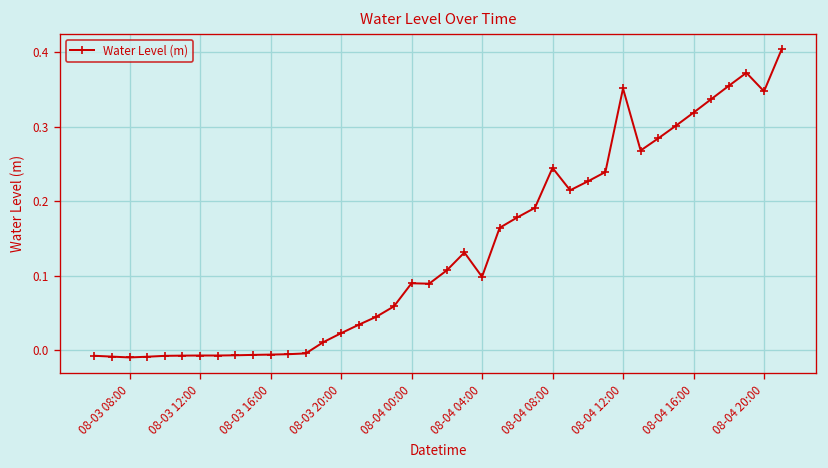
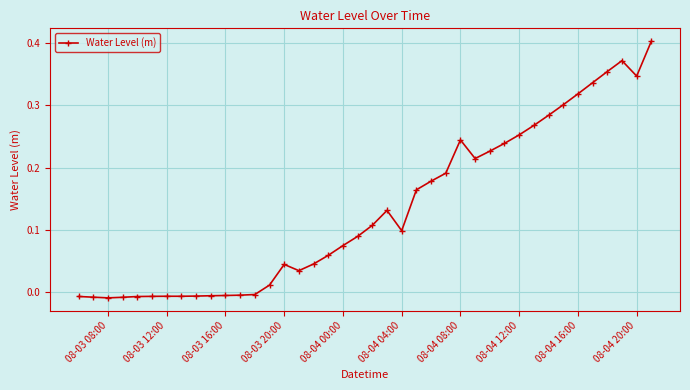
  {
    "08-03 08:00": -0.01,
    "08-03 12:00": -0.01,
    "08-03 16:00": -0.01,
-   "08-03 20:00": 0.02,
-   "08-04 00:00": 0.09,
+   "08-03 20:00": 0.04,
+   "08-04 00:00": 0.07,
    "08-04 04:00": 0.10,
    "08-04 08:00": 0.24,
-   "08-04 12:00": 0.35,
+   "08-04 12:00": 0.25,
    "08-04 16:00": 0.32,
    "08-04 20:00": 0.35
  }
